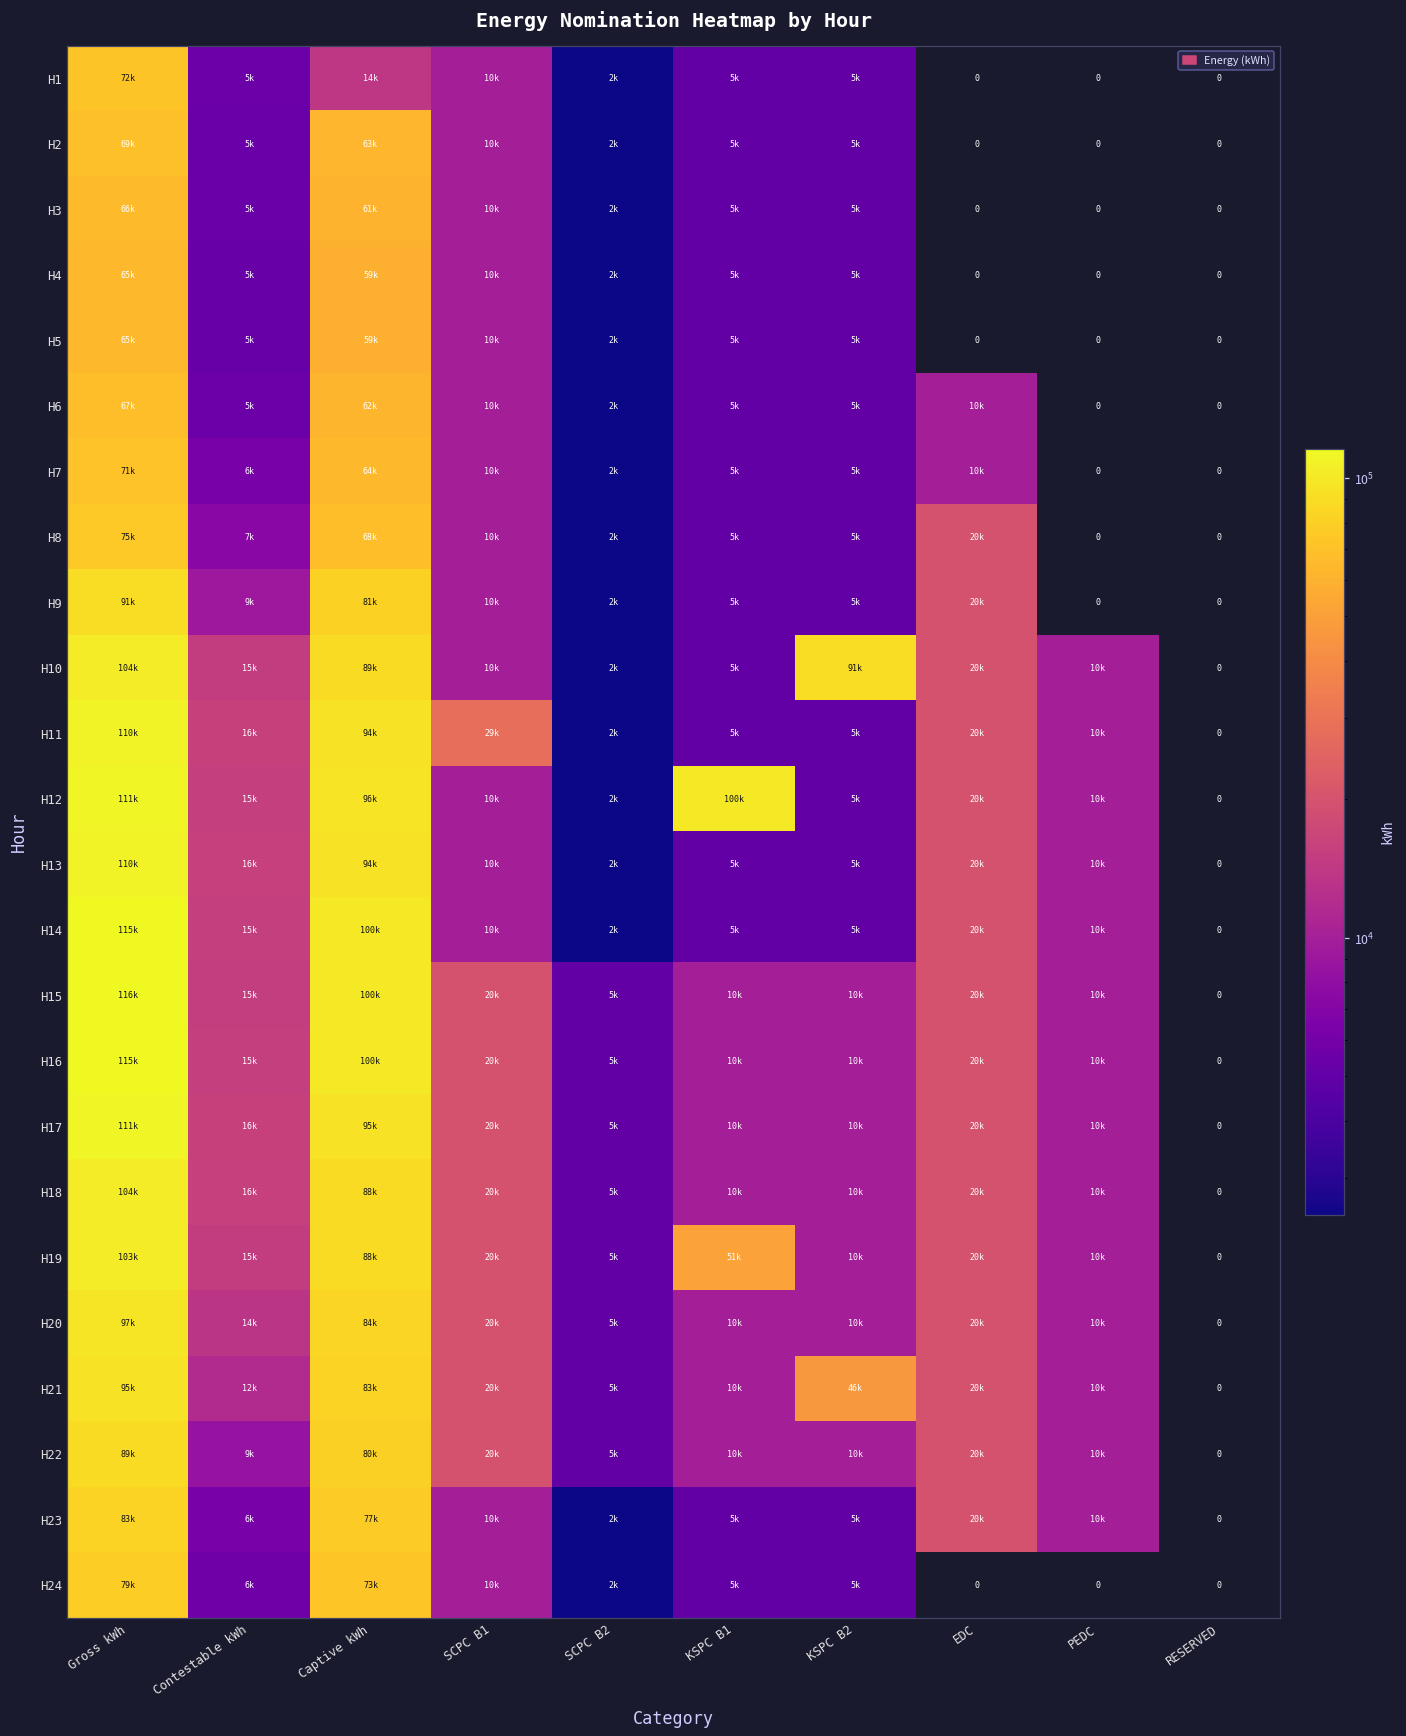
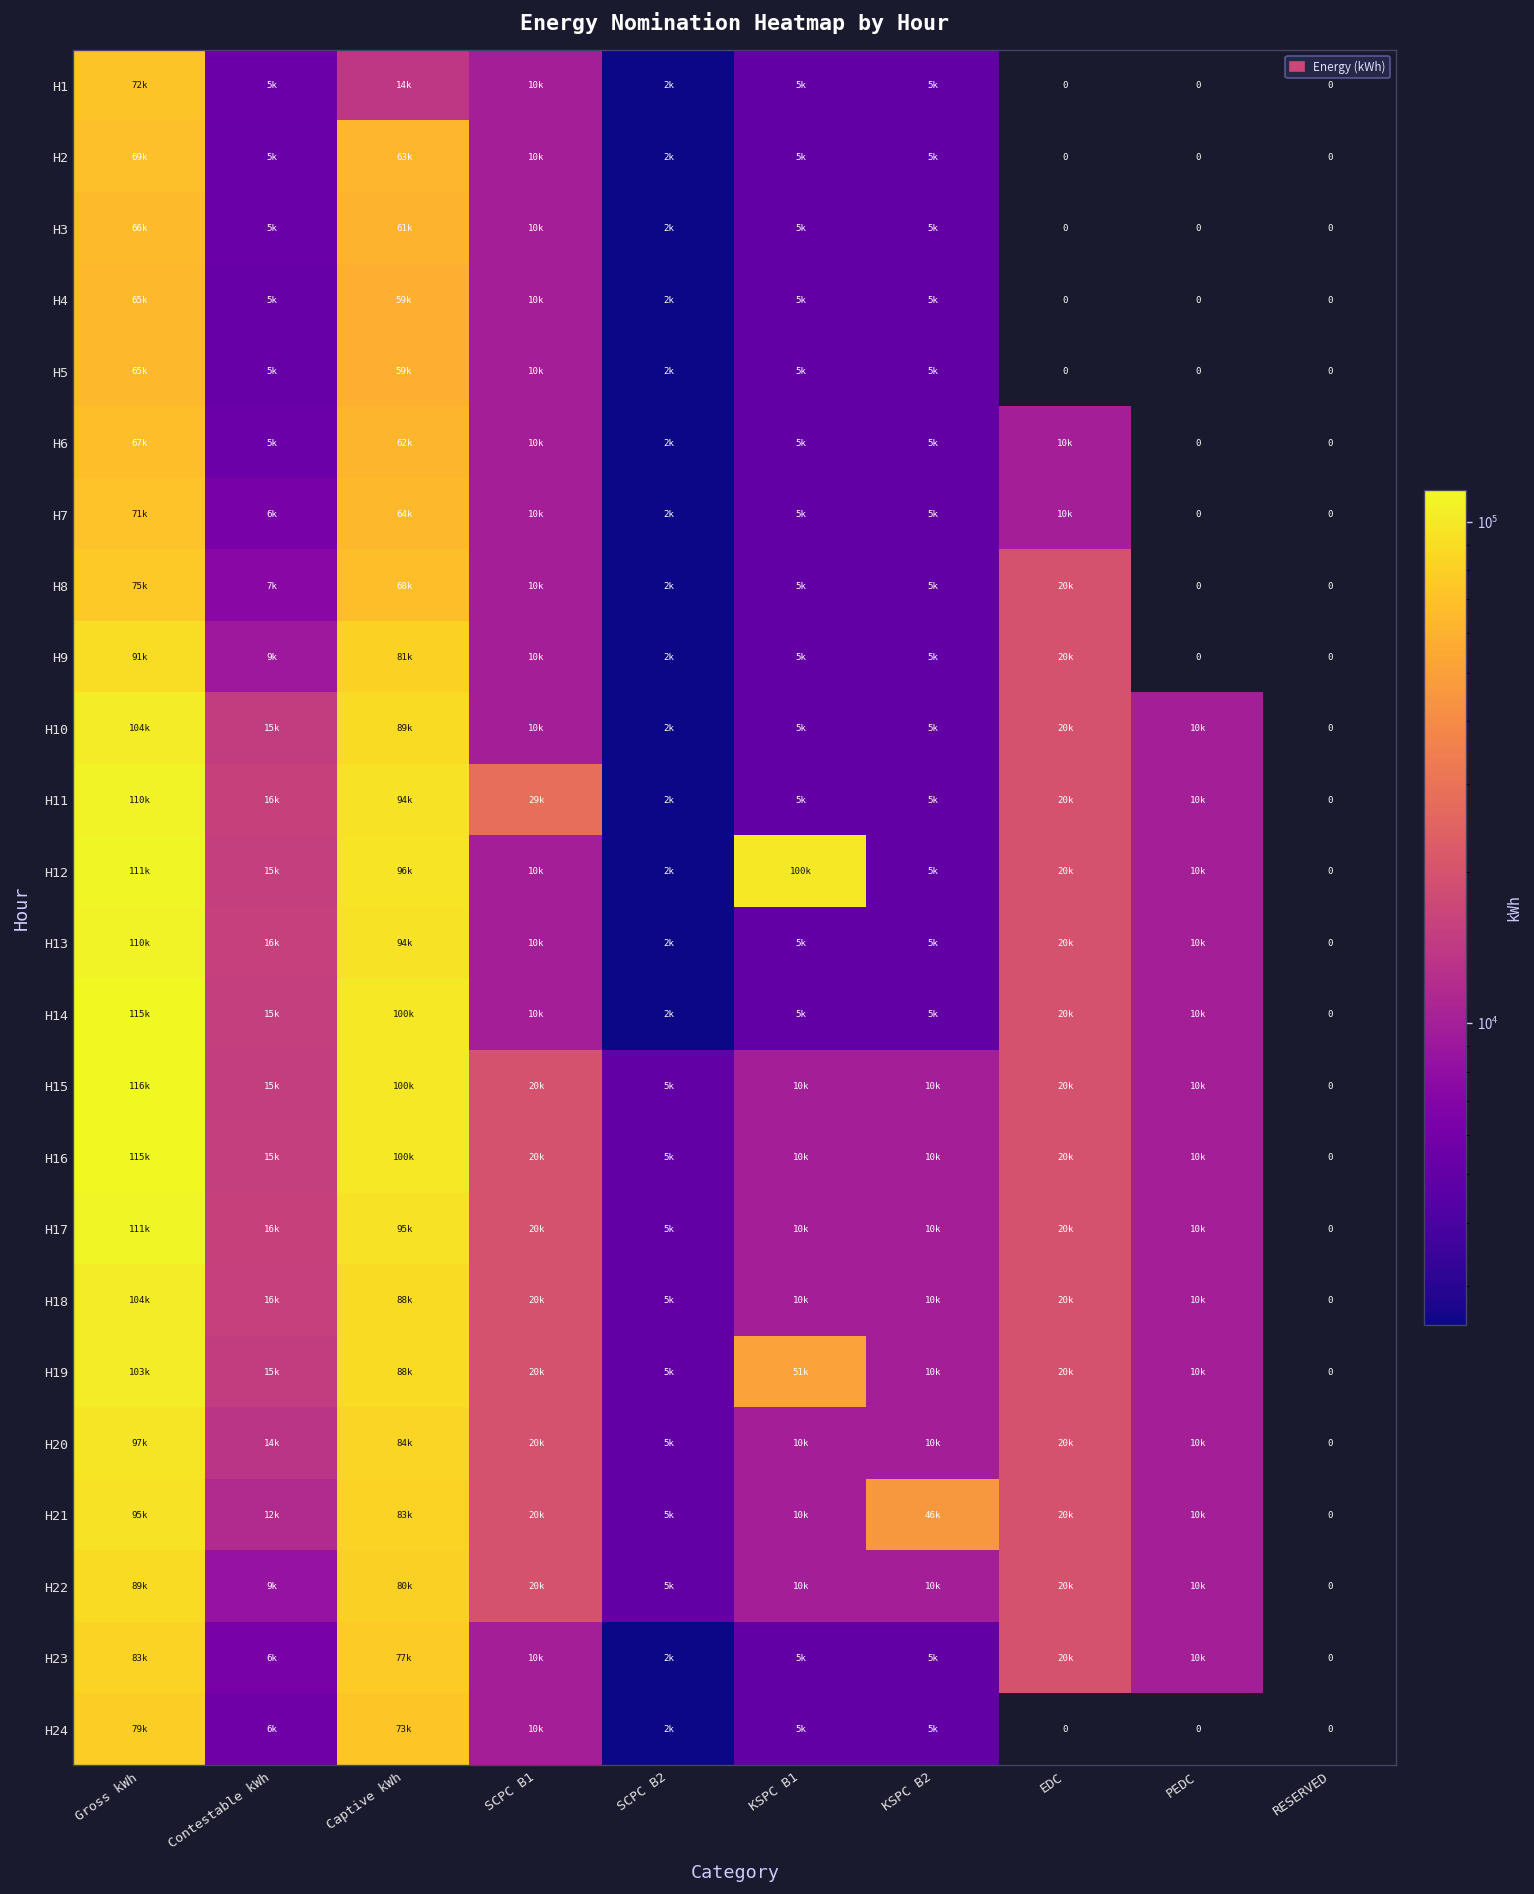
  {
    "H10": {
      "Gross kWh": "104k",
      "Contestable kWh": "15k",
      "Captive kWh": "89k",
      "SCPC B1": "10k",
      "SCPC B2": "2k",
      "KSPC B1": "5k",
-     "KSPC B2": "91k",
+     "KSPC B2": "5k",
      "EDC": "20k",
      "PEDC": "10k",
      "RESERVED": "0"
    }
  }
